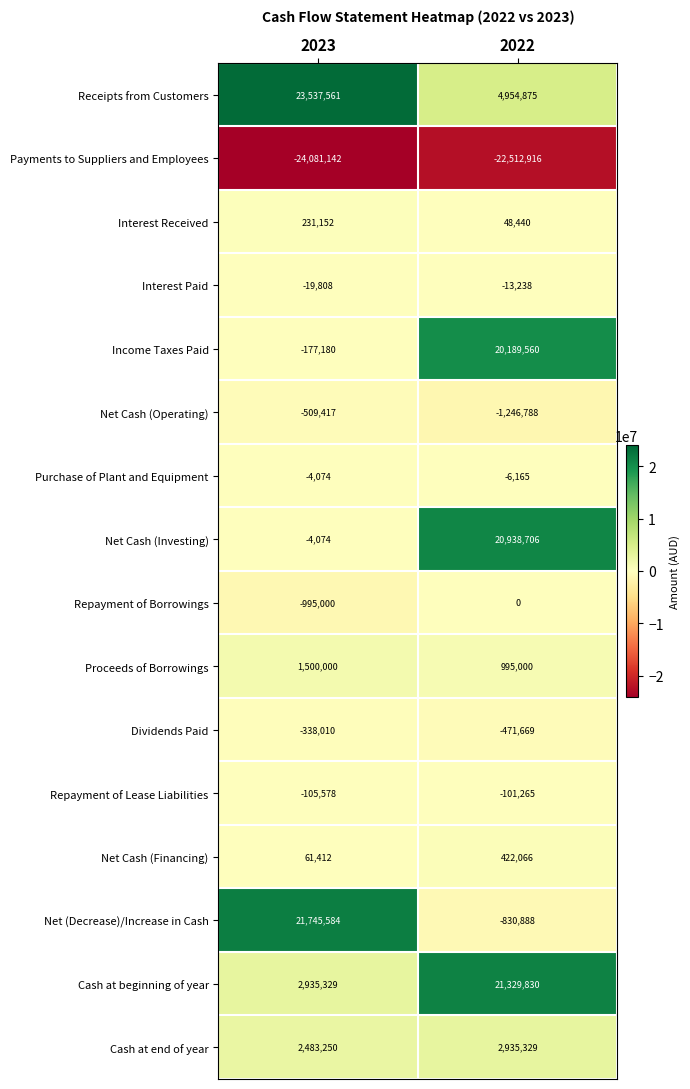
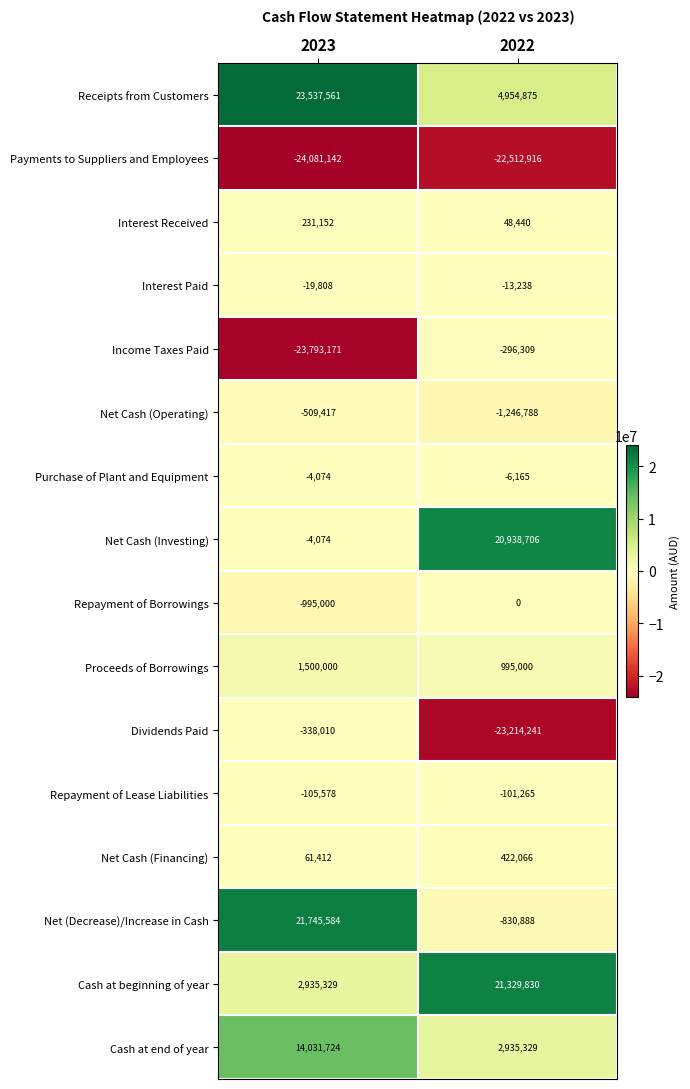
  {
    "Receipts from Customers": {
      "2023": "23,537,561",
      "2022": "4,954,875"
    },
    "Payments to Suppliers and Employees": {
      "2023": "-24,081,142",
      "2022": "-22,512,916"
    },
    "Interest Received": {
      "2023": "231,152",
      "2022": "48,440"
    },
    "Interest Paid": {
      "2023": "-19,808",
      "2022": "-13,238"
    },
    "Income Taxes Paid": {
-     "2023": "-177,180",
-     "2022": "20,189,560"
+     "2023": "-23,793,171",
+     "2022": "-296,309"
    },
    "Net Cash (Operating)": {
      "2023": "-509,417",
      "2022": "-1,246,788"
    },
    "Purchase of Plant and Equipment": {
      "2023": "-4,074",
      "2022": "-6,165"
    },
    "Net Cash (Investing)": {
      "2023": "-4,074",
      "2022": "20,938,706"
    },
    "Repayment of Borrowings": {
      "2023": "-995,000",
      "2022": "0"
    },
    "Proceeds of Borrowings": {
      "2023": "1,500,000",
      "2022": "995,000"
    },
    "Dividends Paid": {
      "2023": "-338,010",
-     "2022": "-471,669"
+     "2022": "-23,214,241"
    },
    "Repayment of Lease Liabilities": {
      "2023": "-105,578",
      "2022": "-101,265"
    },
    "Net Cash (Financing)": {
      "2023": "61,412",
      "2022": "422,066"
    },
    "Net (Decrease)/Increase in Cash": {
      "2023": "21,745,584",
      "2022": "-830,888"
    },
    "Cash at beginning of year": {
      "2023": "2,935,329",
      "2022": "21,329,830"
    },
    "Cash at end of year": {
-     "2023": "2,483,250",
+     "2023": "14,031,724",
      "2022": "2,935,329"
    }
  }
